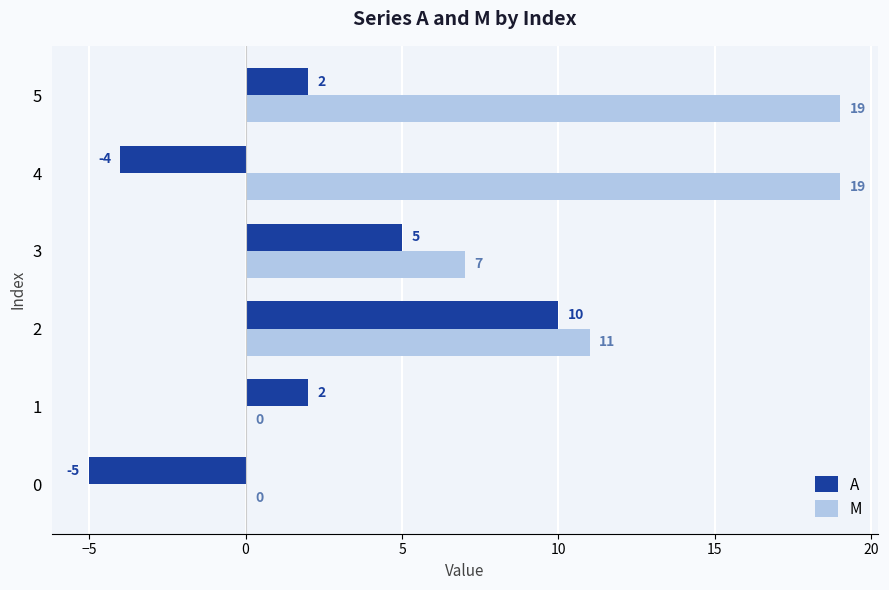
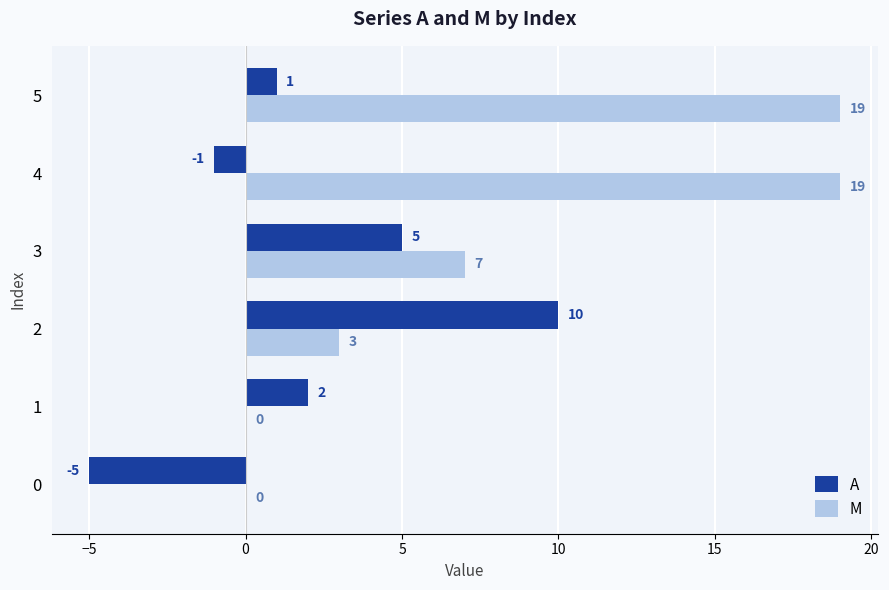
  {
    "A": {
-     "5": 2,
-     "4": -4,
+     "5": 1,
+     "4": -1,
      "3": 5,
      "2": 10,
      "1": 2,
      "0": -5
    },
    "M": {
      "5": 19,
      "4": 19,
      "3": 7,
-     "2": 11,
+     "2": 3,
      "1": 0,
      "0": 0
    }
  }
